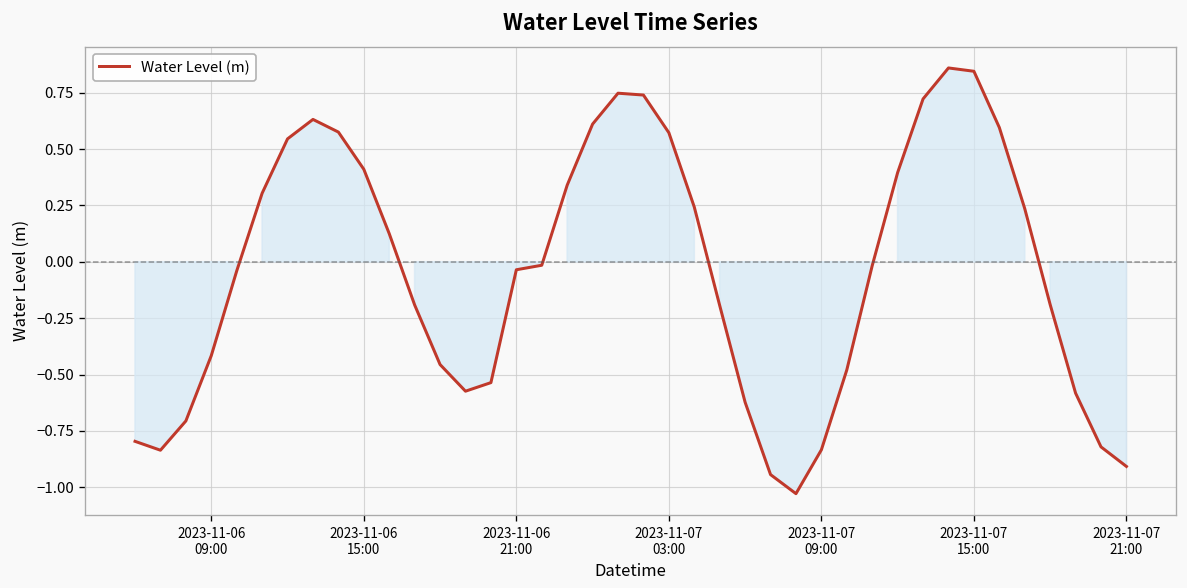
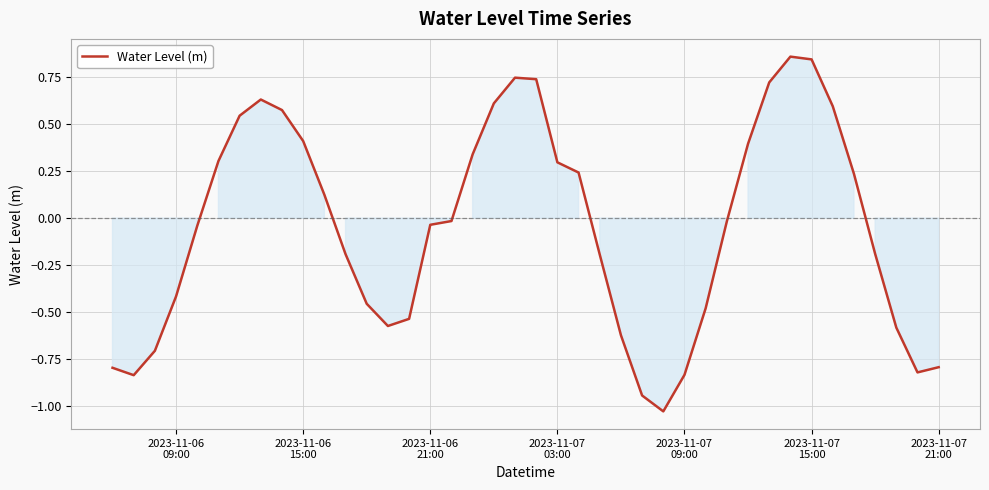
  {
    "2023-11-06 09:00": -0.42,
    "2023-11-06 15:00": 0.41,
    "2023-11-06 21:00": -0.04,
-   "2023-11-07 03:00": 0.57,
+   "2023-11-07 03:00": 0.30,
    "2023-11-07 09:00": -0.83,
    "2023-11-07 15:00": 0.84,
-   "2023-11-07 21:00": -0.91
+   "2023-11-07 21:00": -0.79
  }
